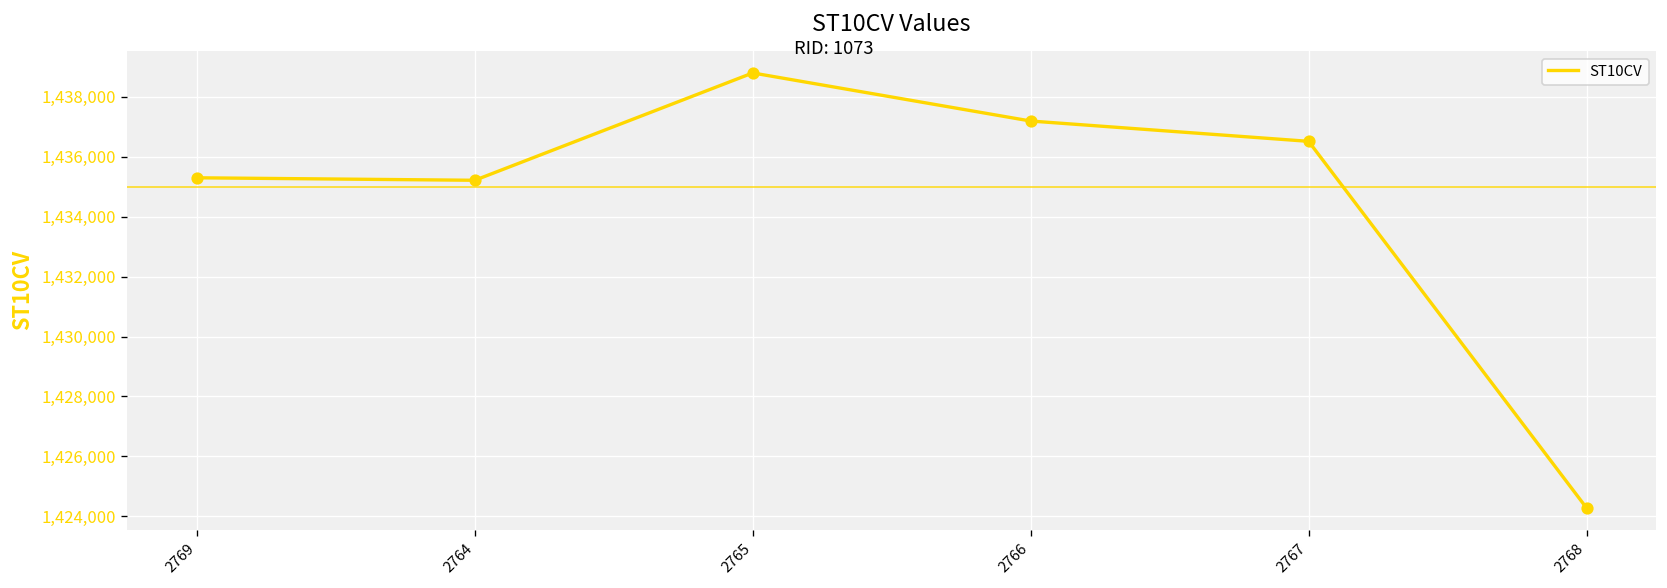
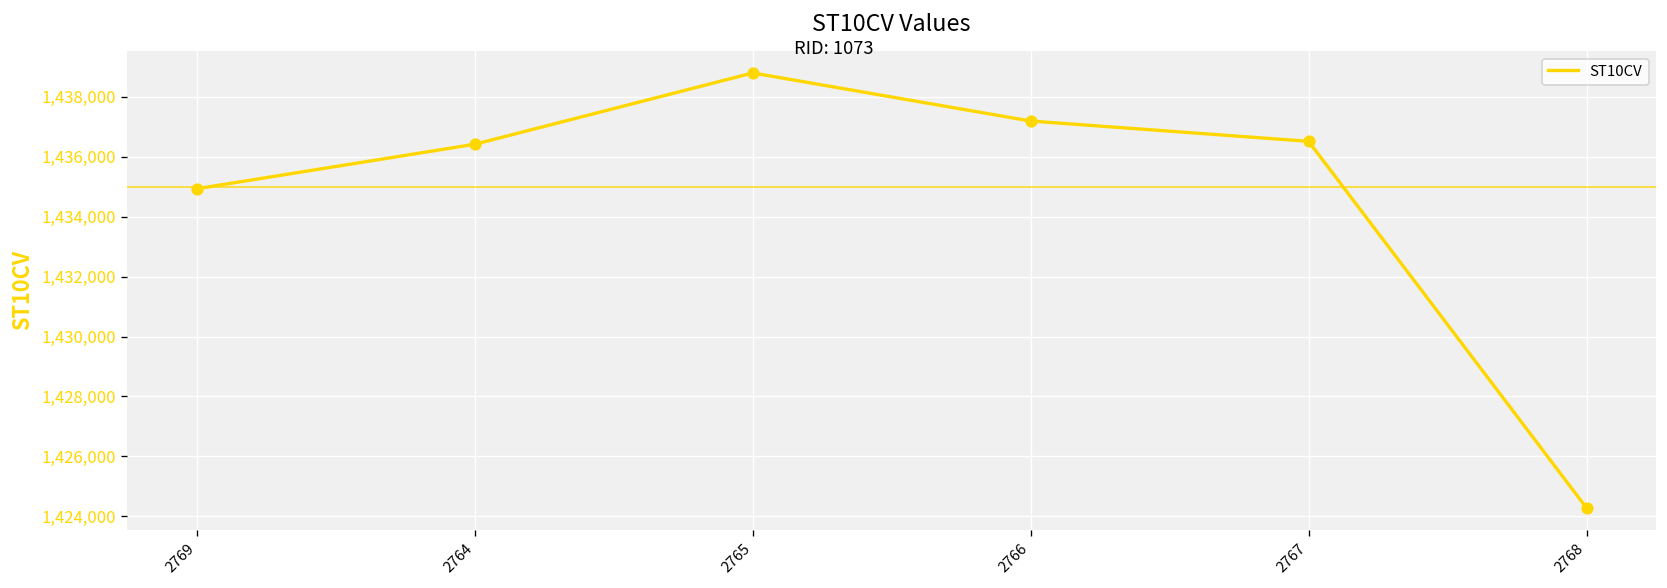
  {
-   "2769": "1,435,300",
-   "2764": "1,435,200",
+   "2769": "1,434,900",
+   "2764": "1,436,400",
    "2765": "1,438,800",
    "2766": "1,437,200",
    "2767": "1,436,500",
    "2768": "1,424,300"
  }
